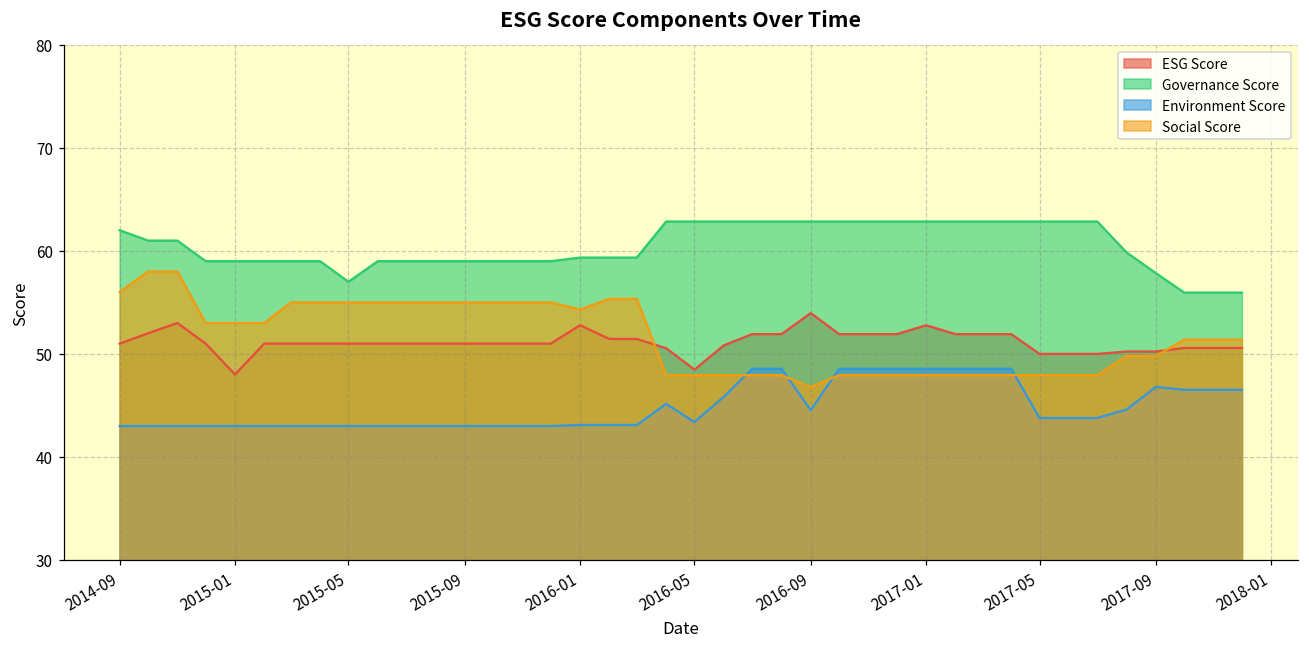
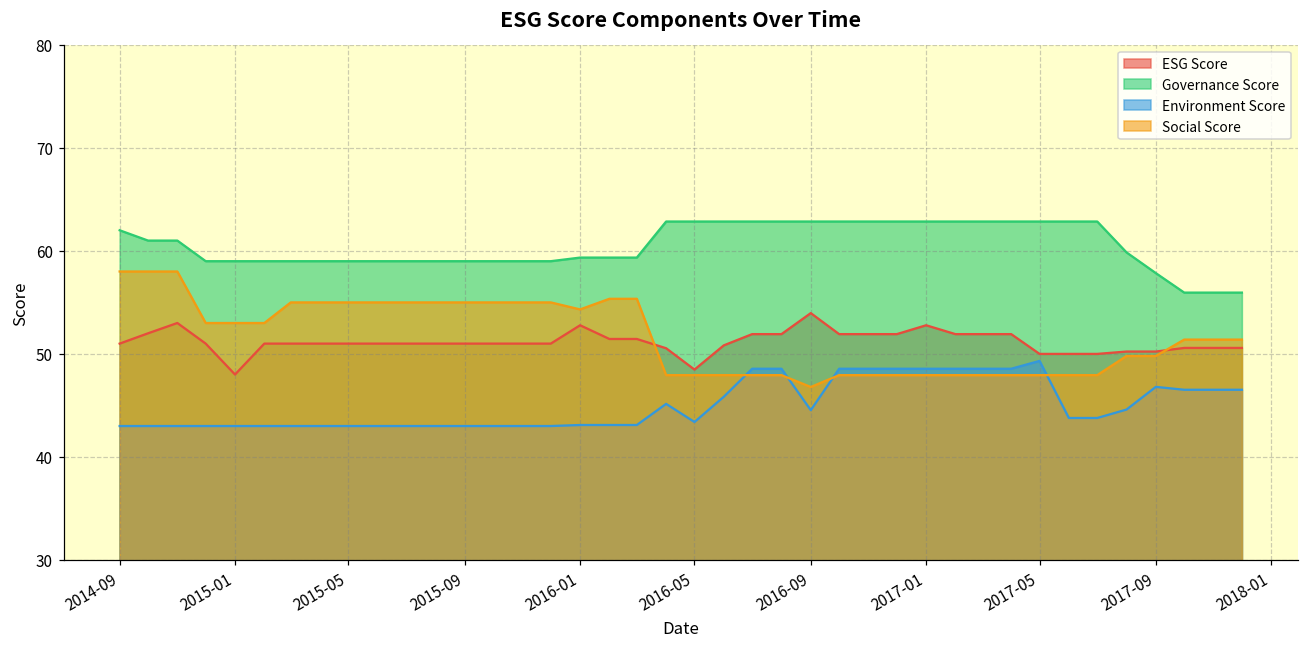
  {
    "ESG Score": {
      "2014-09": 51,
      "2015-01": 48,
      "2015-05": 51,
      "2015-09": 51,
      "2016-01": 53,
      "2016-05": 48,
      "2016-09": 54,
      "2017-01": 53,
      "2017-05": 50,
      "2017-09": 50
    },
    "Governance Score": {
      "2014-09": 62,
      "2015-01": 59,
-     "2015-05": 57,
+     "2015-05": 59,
      "2015-09": 59,
      "2016-01": 59,
      "2016-05": 63,
      "2016-09": 63,
      "2017-01": 63,
      "2017-05": 63,
      "2017-09": 58
    },
    "Environment Score": {
      "2014-09": 43,
      "2015-01": 43,
      "2015-05": 43,
      "2015-09": 43,
      "2016-01": 43,
      "2016-05": 43,
      "2016-09": 45,
      "2017-01": 49,
-     "2017-05": 44,
+     "2017-05": 49,
      "2017-09": 47
    },
    "Social Score": {
-     "2014-09": 56,
+     "2014-09": 58,
      "2015-01": 53,
      "2015-05": 55,
      "2015-09": 55,
      "2016-01": 54,
      "2016-05": 48,
      "2016-09": 47,
      "2017-01": 48,
      "2017-05": 48,
      "2017-09": 50
    }
  }
